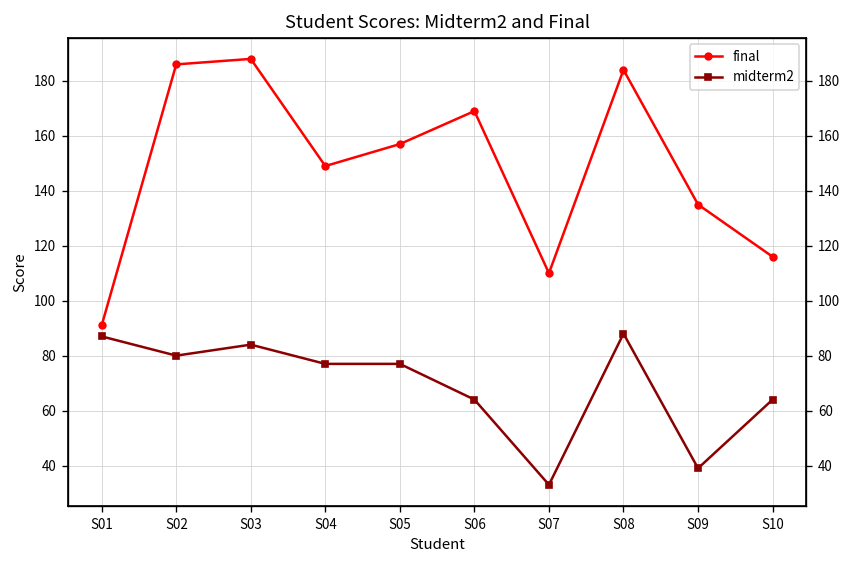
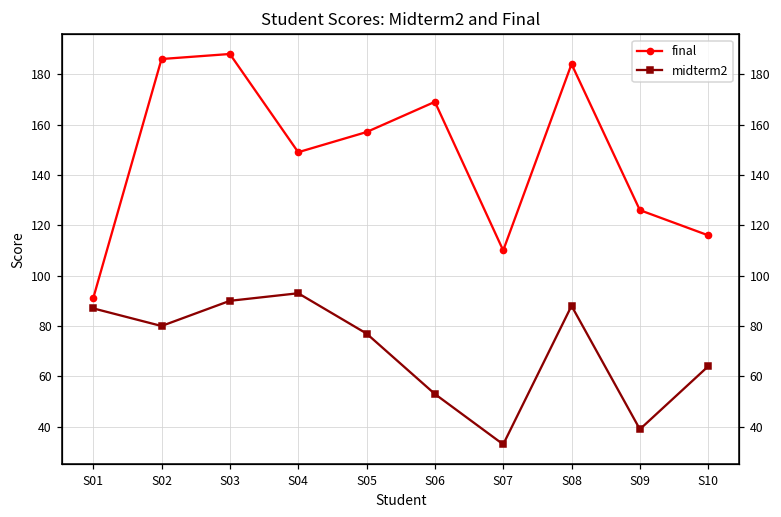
  {
    "final": {
      "S01": 91,
      "S02": 186,
      "S03": 188,
      "S04": 149,
      "S05": 157,
      "S06": 169,
      "S07": 110,
      "S08": 184,
-     "S09": 135,
+     "S09": 126,
      "S10": 116
    },
    "midterm2": {
      "S01": 87,
      "S02": 80,
-     "S03": 84,
-     "S04": 77,
+     "S03": 90,
+     "S04": 93,
      "S05": 77,
-     "S06": 64,
+     "S06": 53,
      "S07": 33,
      "S08": 88,
      "S09": 39,
      "S10": 64
    }
  }
